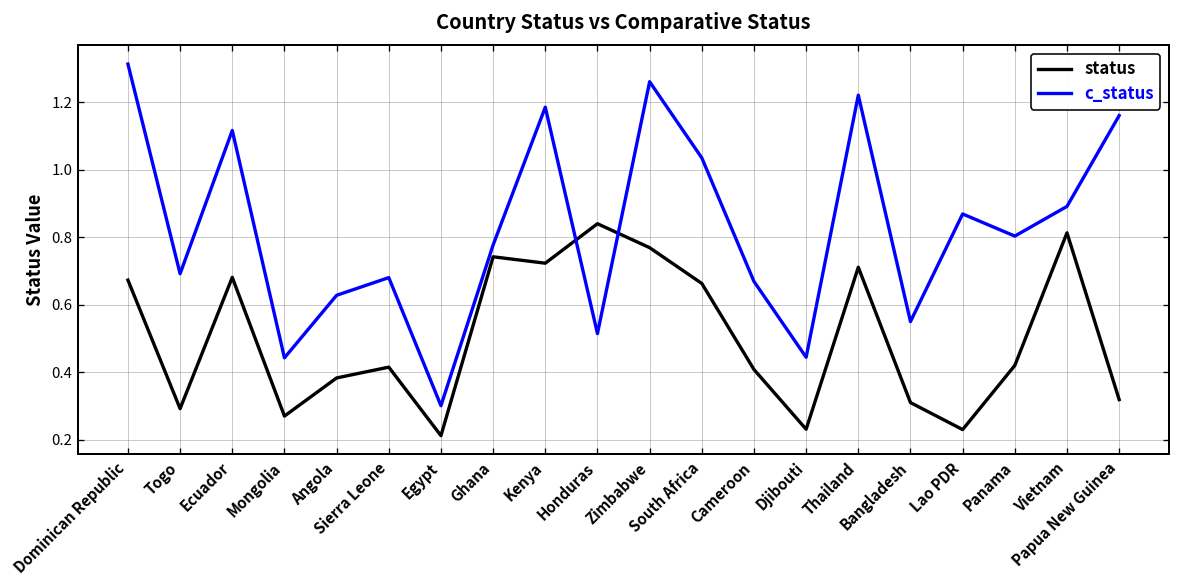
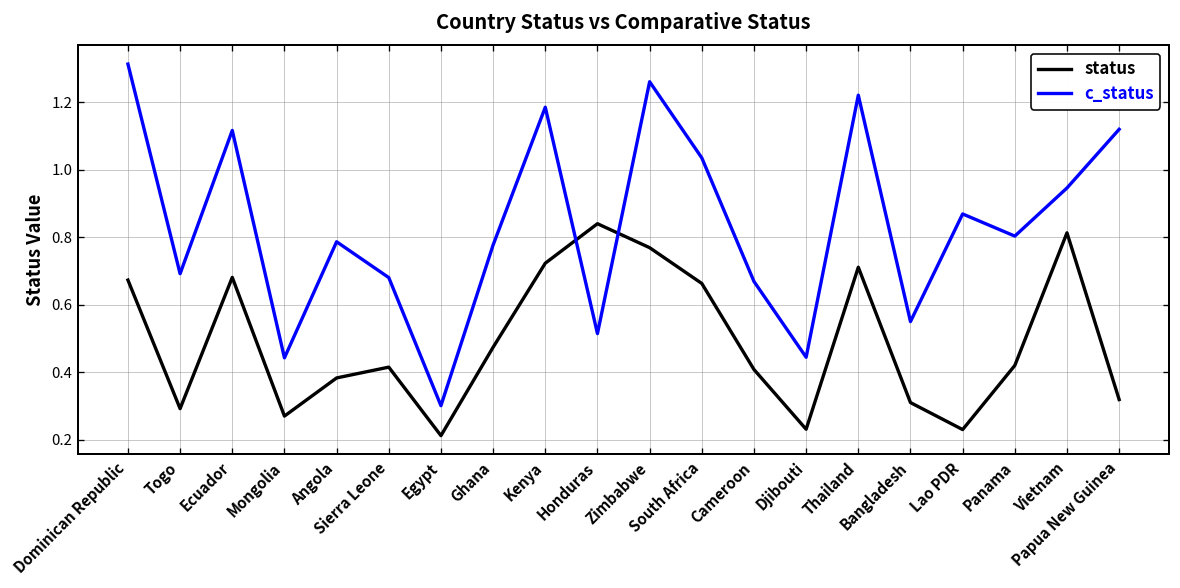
  {
    "status": {
      "Dominican Republic": 0.67,
      "Togo": 0.29,
      "Ecuador": 0.68,
      "Mongolia": 0.27,
      "Angola": 0.38,
      "Sierra Leone": 0.42,
      "Egypt": 0.21,
-     "Ghana": 0.74,
+     "Ghana": 0.47,
      "Kenya": 0.72,
      "Honduras": 0.84,
      "Zimbabwe": 0.77,
      "South Africa": 0.66,
      "Cameroon": 0.41,
      "Djibouti": 0.23,
      "Thailand": 0.71,
      "Bangladesh": 0.31,
      "Lao PDR": 0.23,
      "Panama": 0.42,
      "Vietnam": 0.81,
      "Papua New Guinea": 0.32
    },
    "c_status": {
      "Dominican Republic": 1.31,
      "Togo": 0.69,
      "Ecuador": 1.12,
      "Mongolia": 0.44,
-     "Angola": 0.63,
+     "Angola": 0.79,
      "Sierra Leone": 0.68,
      "Egypt": 0.30,
      "Ghana": 0.78,
      "Kenya": 1.19,
      "Honduras": 0.51,
      "Zimbabwe": 1.26,
      "South Africa": 1.04,
      "Cameroon": 0.67,
      "Djibouti": 0.44,
      "Thailand": 1.22,
      "Bangladesh": 0.55,
      "Lao PDR": 0.87,
      "Panama": 0.80,
-     "Vietnam": 0.89,
-     "Papua New Guinea": 1.16
+     "Vietnam": 0.95,
+     "Papua New Guinea": 1.12
    }
  }
